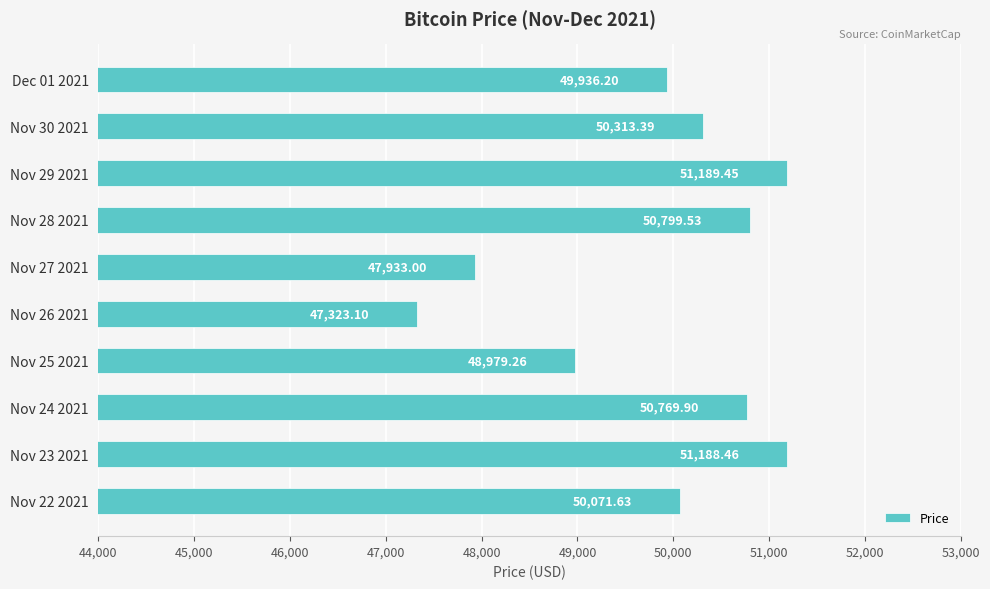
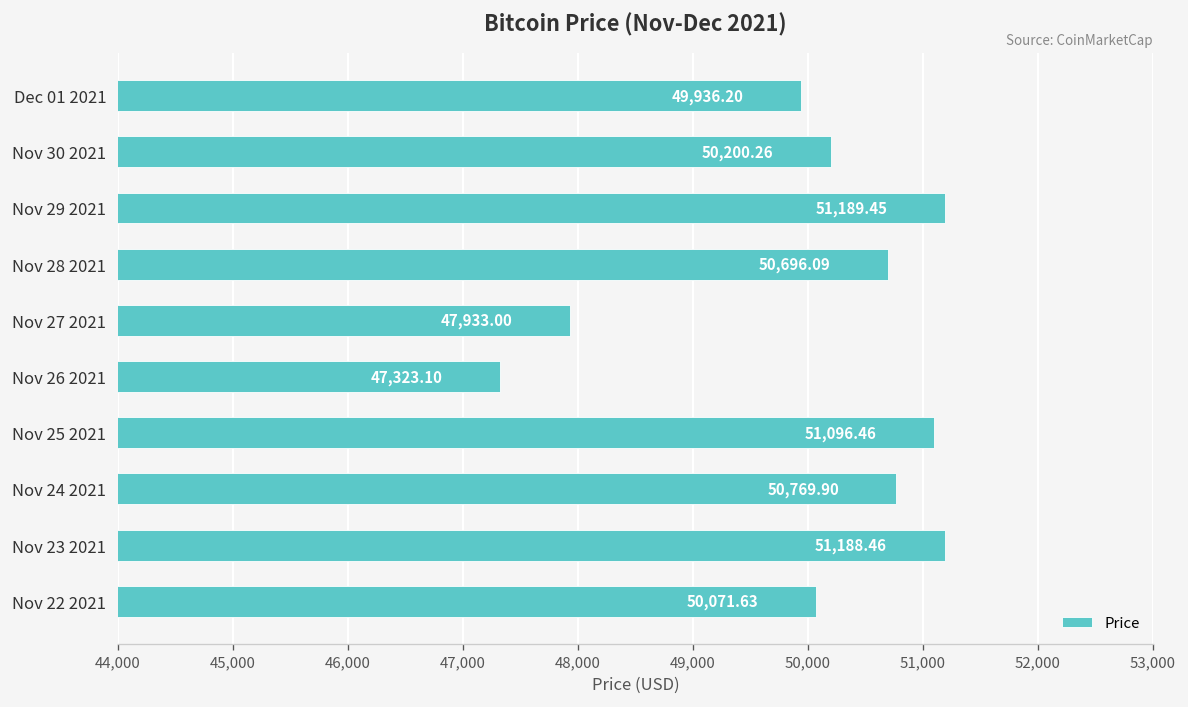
  {
    "Dec 01 2021": "49,936.20",
-   "Nov 30 2021": "50,313.39",
+   "Nov 30 2021": "50,200.26",
    "Nov 29 2021": "51,189.45",
-   "Nov 28 2021": "50,799.53",
+   "Nov 28 2021": "50,696.09",
    "Nov 27 2021": "47,933.00",
    "Nov 26 2021": "47,323.10",
-   "Nov 25 2021": "48,979.26",
+   "Nov 25 2021": "51,096.46",
    "Nov 24 2021": "50,769.90",
    "Nov 23 2021": "51,188.46",
    "Nov 22 2021": "50,071.63"
  }
